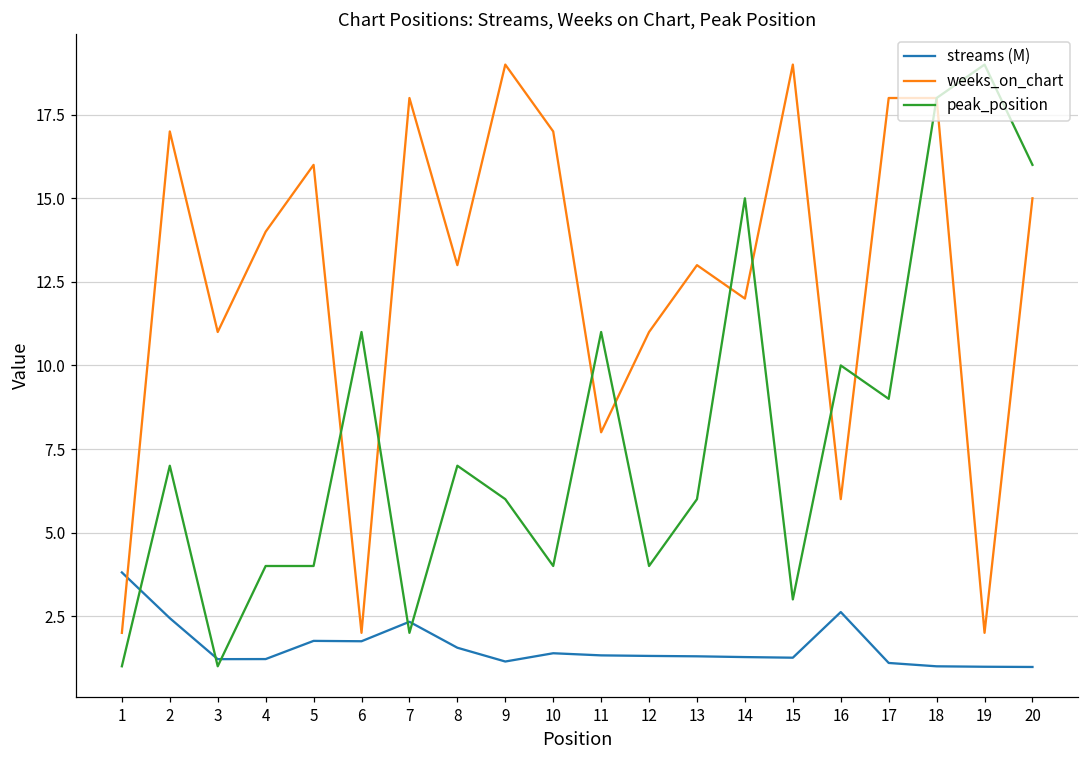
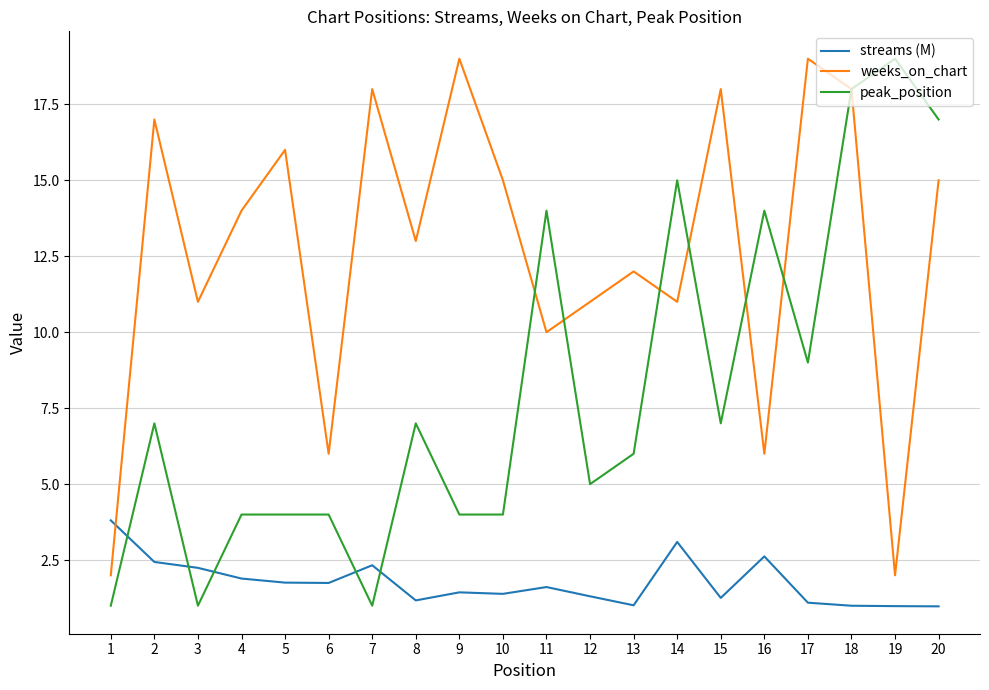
  {
    "streams (M)": {
      "1": 3.8,
      "2": 2.4,
-     "3": 1.2,
-     "4": 1.2,
+     "3": 2.2,
+     "4": 1.9,
      "5": 1.8,
      "6": 1.7,
      "7": 2.3,
-     "8": 1.6,
-     "9": 1.1,
+     "8": 1.2,
+     "9": 1.4,
      "10": 1.4,
-     "11": 1.3,
+     "11": 1.6,
      "12": 1.3,
-     "13": 1.3,
-     "14": 1.3,
+     "13": 1.0,
+     "14": 3.1,
      "15": 1.3,
      "16": 2.6,
      "17": 1.1,
      "18": 1.0,
      "19": 1.0,
      "20": 1.0
    },
    "weeks_on_chart": {
      "1": 2,
      "2": 17,
      "3": 11,
      "4": 14,
      "5": 16,
-     "6": 2,
+     "6": 6,
      "7": 18,
      "8": 13,
      "9": 19,
-     "10": 17,
-     "11": 8,
+     "10": 15,
+     "11": 10,
      "12": 11,
-     "13": 13,
-     "14": 12,
-     "15": 19,
+     "13": 12,
+     "14": 11,
+     "15": 18,
      "16": 6,
-     "17": 18,
+     "17": 19,
      "19": 2,
      "20": 15
    },
    "peak_position": {
      "1": 1,
      "2": 7,
      "3": 1,
      "4": 4,
      "5": 4,
-     "6": 11,
-     "7": 2,
+     "6": 4,
+     "7": 1,
      "8": 7,
-     "9": 6,
+     "9": 4,
      "10": 4,
-     "11": 11,
-     "12": 4,
+     "11": 14,
+     "12": 5,
      "13": 6,
      "14": 15,
-     "15": 3,
-     "16": 10,
+     "15": 7,
+     "16": 14,
      "17": 9,
-     "20": 16
+     "20": 17
    }
  }
